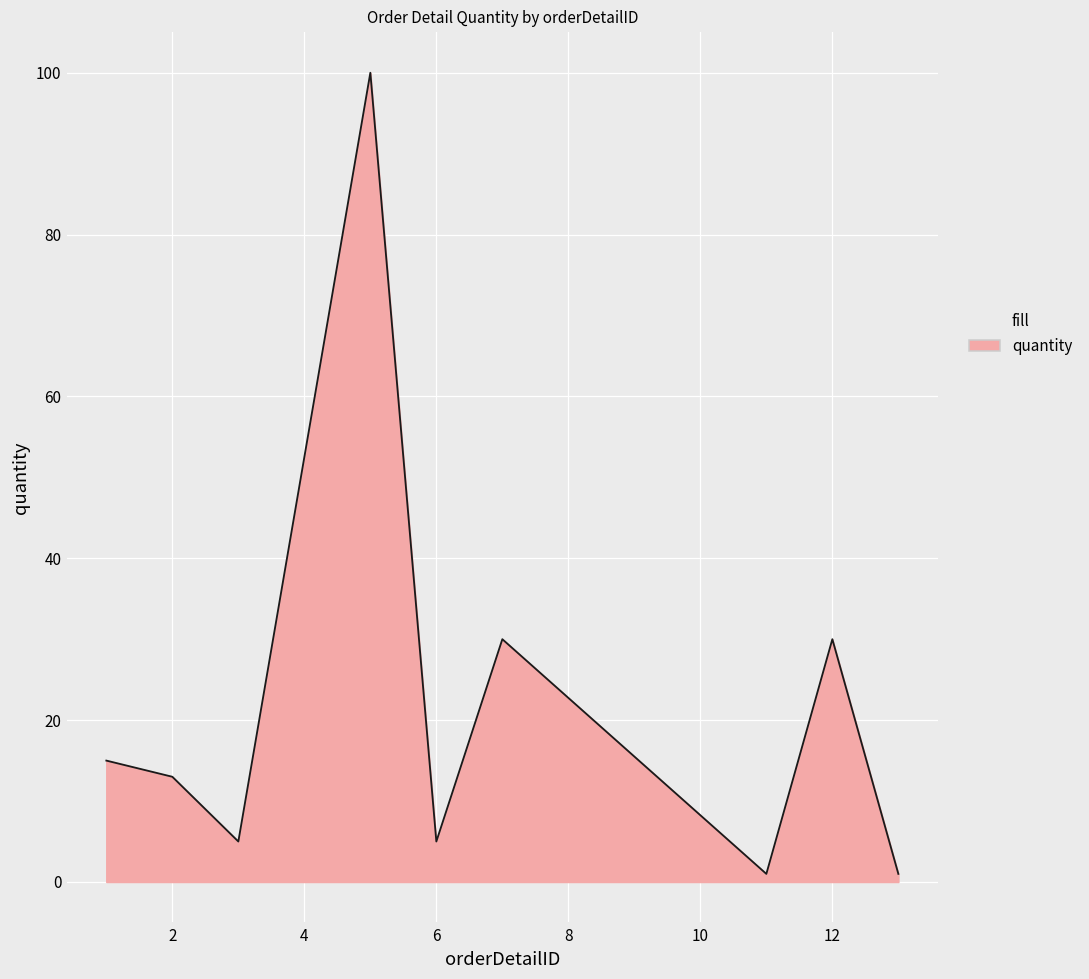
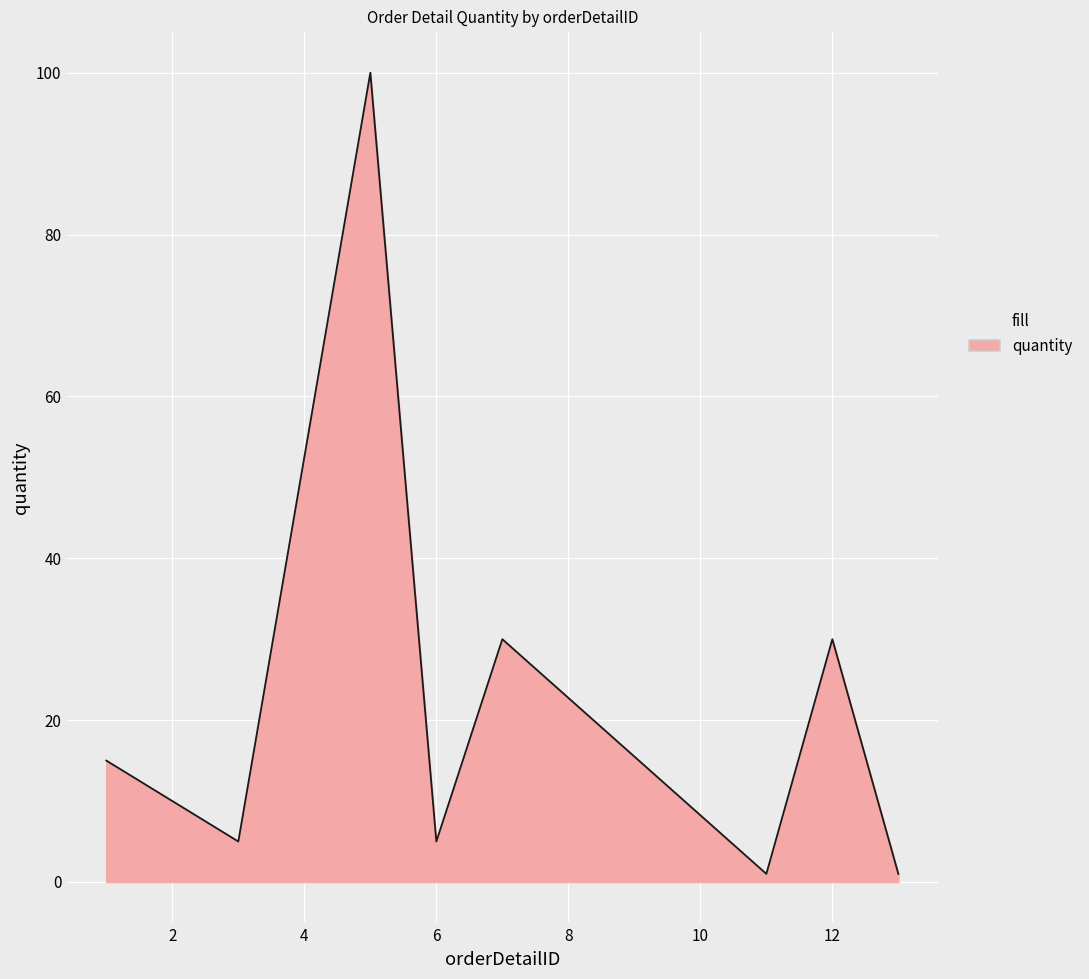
  {
-   "2": 13,
+   "2": 10,
    "6": 5,
    "12": 30
  }
